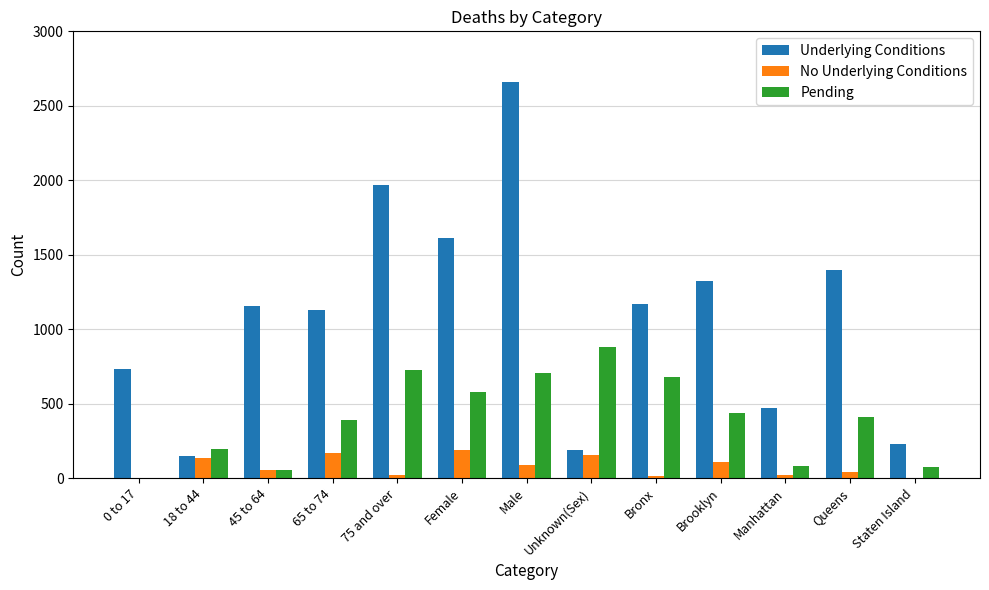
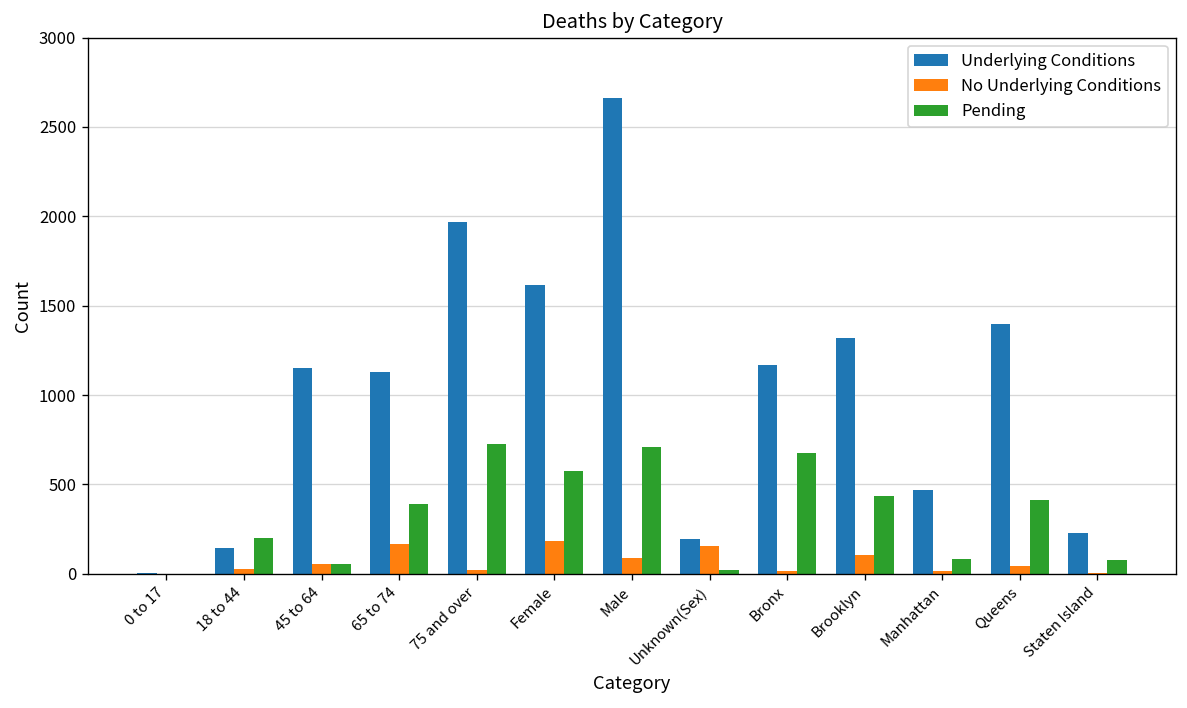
  {
    "Underlying Conditions": {
-     "0 to 17": 730,
+     "0 to 17": 0,
      "18 to 44": 150,
      "45 to 64": 1150,
      "65 to 74": 1130,
      "75 and over": 1970,
      "Female": 1620,
      "Male": 2660,
      "Unknown(Sex)": 190,
      "Bronx": 1170,
      "Brooklyn": 1320,
      "Manhattan": 470,
      "Queens": 1400,
      "Staten Island": 230
    },
    "No Underlying Conditions": {
      "0 to 17": 0,
-     "18 to 44": 140,
+     "18 to 44": 30,
      "45 to 64": 50,
      "65 to 74": 170,
      "75 and over": 20,
      "Female": 190,
      "Male": 90,
      "Unknown(Sex)": 160,
      "Brooklyn": 110,
      "Manhattan": 20,
      "Queens": 40
    },
    "Pending": {
      "0 to 17": 0,
      "18 to 44": 200,
      "45 to 64": 50,
      "65 to 74": 390,
      "75 and over": 730,
      "Female": 580,
      "Male": 710,
-     "Unknown(Sex)": 880,
+     "Unknown(Sex)": 20,
      "Bronx": 680,
      "Brooklyn": 440,
      "Manhattan": 80,
      "Queens": 410,
      "Staten Island": 80
    }
  }
